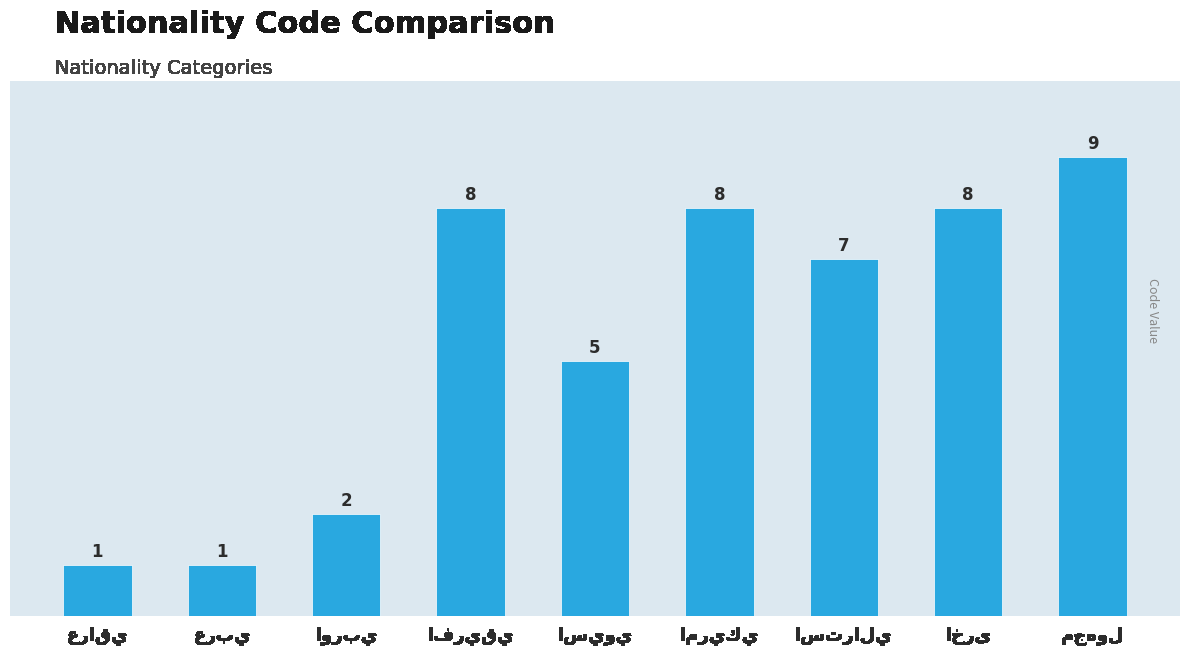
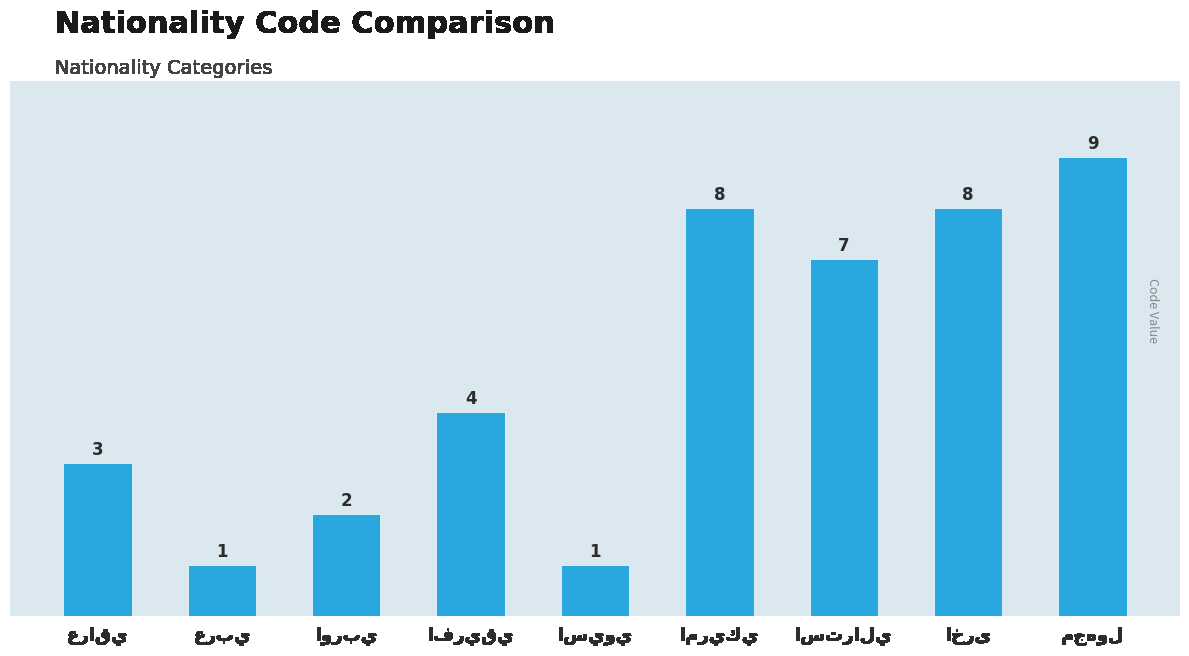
  {
-   "عراقي": 1,
+   "عراقي": 3,
    "عربي": 1,
    "اوربي": 2,
-   "افريقي": 8,
-   "اسيوي": 5,
+   "افريقي": 4,
+   "اسيوي": 1,
    "امريكي": 8,
    "استرالي": 7,
    "اخرى": 8,
    "مجهول": 9
  }
